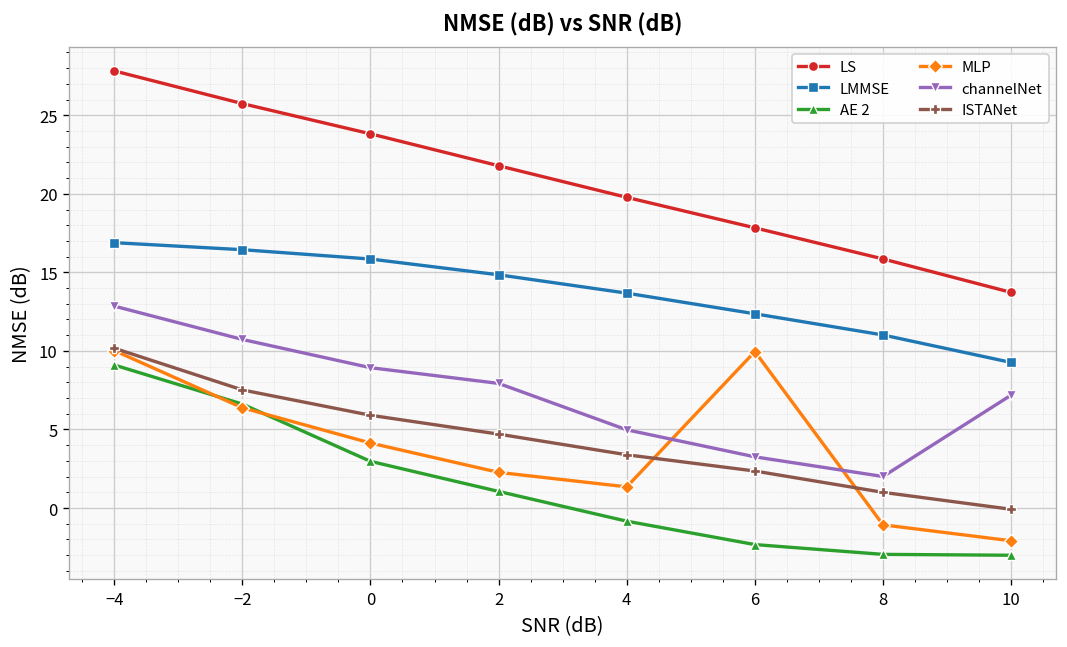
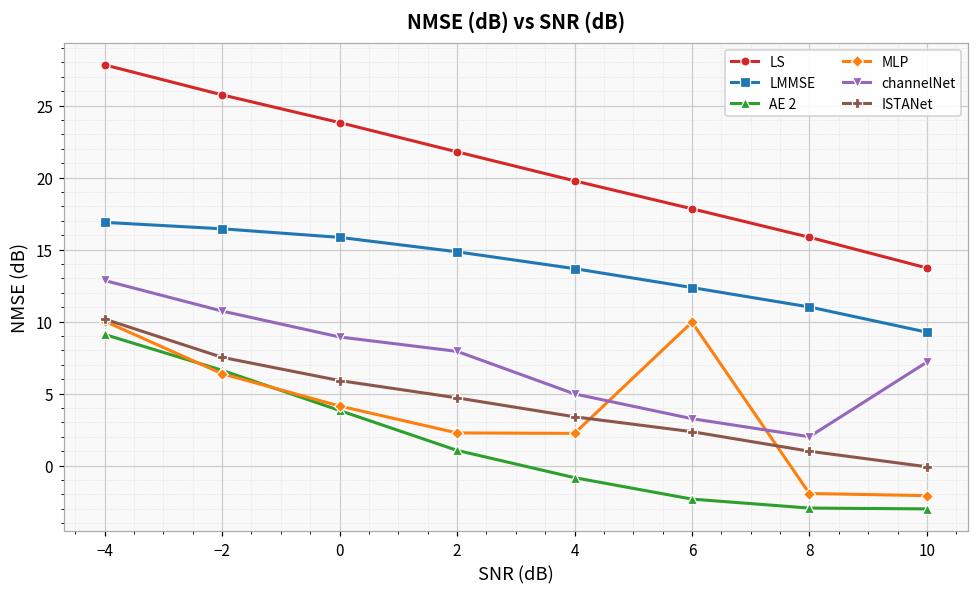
  {
    "LS": {
      "−4": 27.8,
      "−2": 25.7,
      "0": 23.8,
      "2": 21.8,
      "4": 19.8,
      "6": 17.8,
      "8": 15.9,
      "10": 13.7
    },
    "LMMSE": {
      "−4": 16.9,
      "−2": 16.4,
      "0": 15.8,
      "2": 14.8,
      "4": 13.7,
      "6": 12.4,
      "8": 11.0,
      "10": 9.3
    },
    "AE 2": {
      "−4": 9.1,
      "−2": 6.6,
-     "0": 3.0,
+     "0": 3.8,
      "2": 1.1,
      "4": -0.8,
      "6": -2.3,
      "8": -2.9,
      "10": -3.0
    },
    "MLP": {
      "−2": 6.4,
      "0": 4.1,
      "2": 2.3,
-     "4": 1.3,
+     "4": 2.2,
      "6": 10.0,
-     "8": -1.1,
+     "8": -1.9,
      "10": -2.1
    },
    "channelNet": {
      "−4": 12.9,
      "−2": 10.7,
      "0": 8.9,
      "2": 7.9,
      "4": 5.0,
      "6": 3.3,
      "8": 2.0,
      "10": 7.2
    },
    "ISTANet": {
      "−2": 7.5,
      "0": 5.9,
      "2": 4.7,
      "4": 3.4,
      "6": 2.4,
      "8": 1.0,
      "10": -0.1
    }
  }
